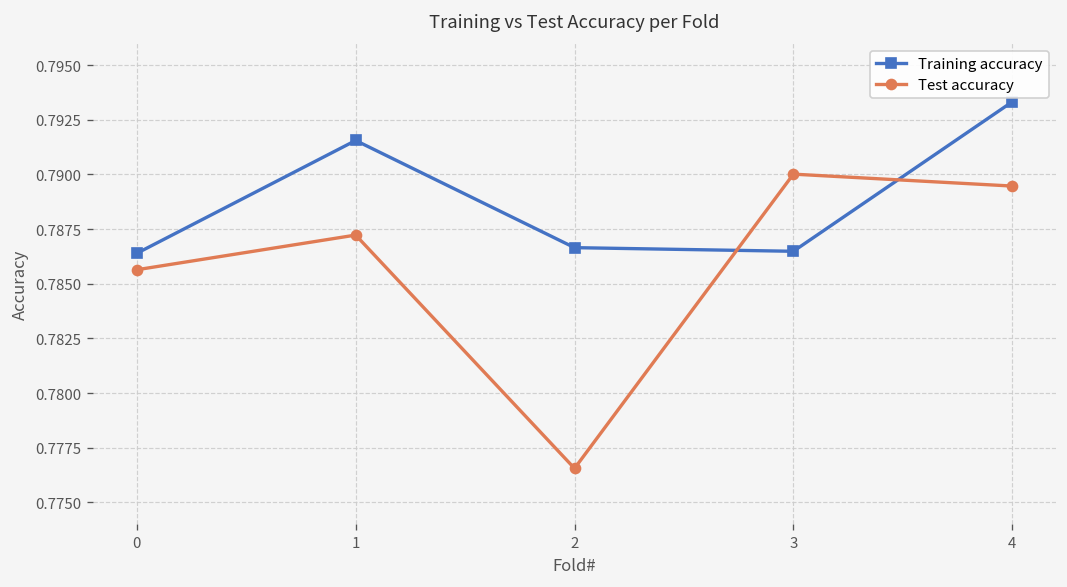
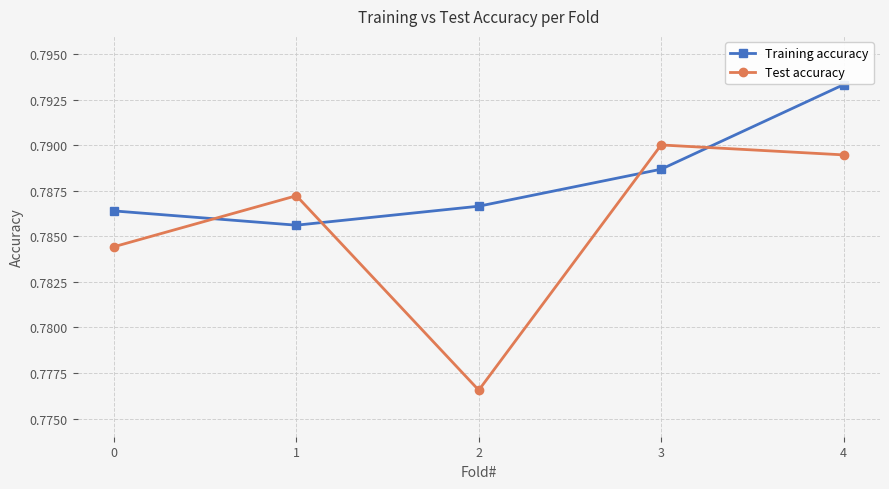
  {
    "Training accuracy": {
      "0": 0.7864,
-     "1": 0.7916,
+     "1": 0.7856,
      "2": 0.7867,
-     "3": 0.7865,
+     "3": 0.7887,
      "4": 0.7933
    },
    "Test accuracy": {
-     "0": 0.7856,
+     "0": 0.7844,
      "1": 0.7872,
      "2": 0.7766,
      "3": 0.7900,
      "4": 0.7895
    }
  }
